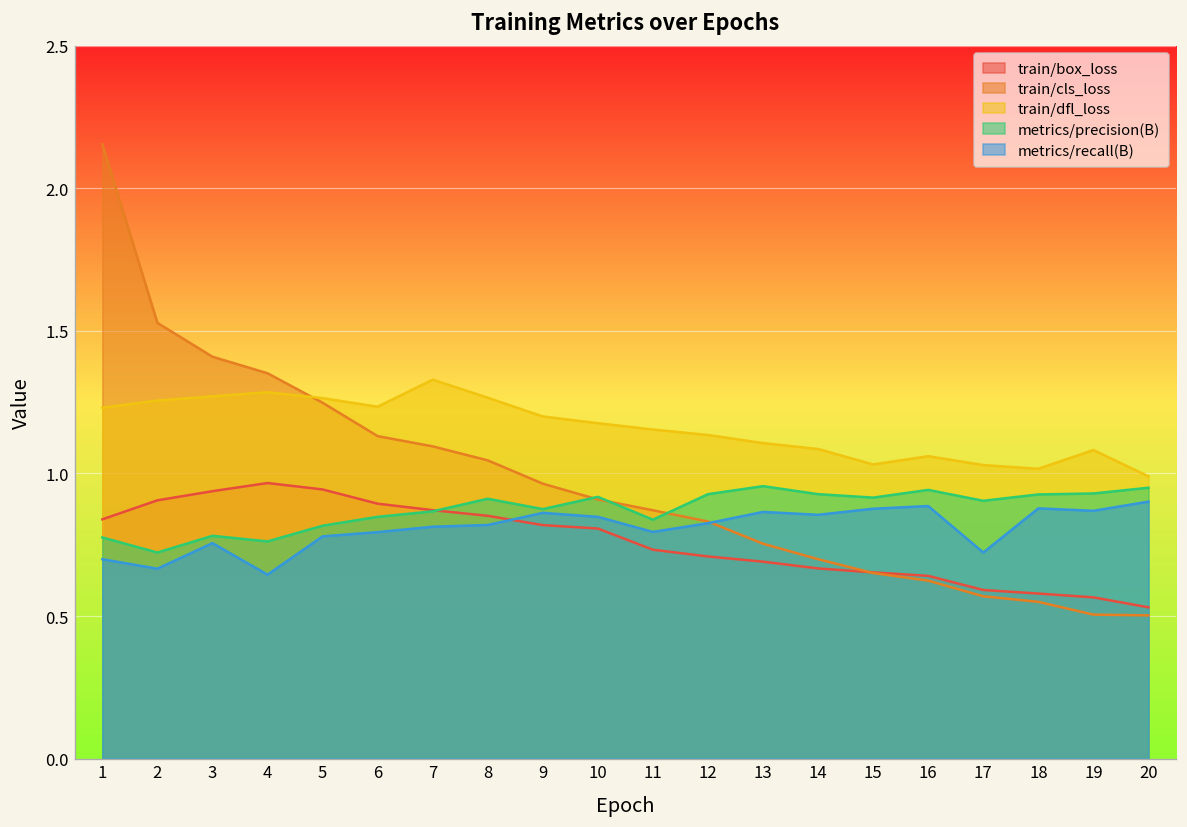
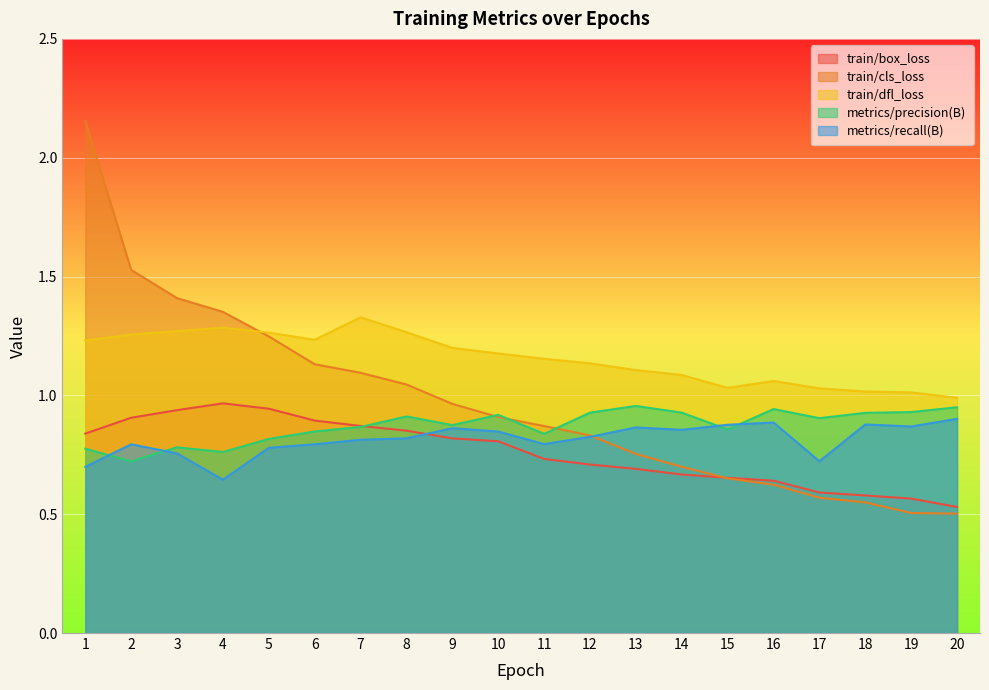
  {
    "train/dfl_loss": {
      "1": 1.23,
      "2": 1.26,
      "3": 1.27,
      "4": 1.28,
      "5": 1.26,
      "6": 1.23,
      "7": 1.33,
      "8": 1.27,
      "9": 1.20,
      "10": 1.18,
      "11": 1.15,
      "12": 1.13,
      "13": 1.11,
      "14": 1.09,
      "15": 1.03,
      "16": 1.06,
      "17": 1.03,
      "18": 1.02,
-     "19": 1.08,
+     "19": 1.01,
      "20": 0.99
    },
    "metrics/precision(B)": {
      "1": 0.78,
      "2": 0.72,
      "3": 0.78,
      "4": 0.76,
      "5": 0.82,
      "6": 0.85,
      "8": 0.91,
      "9": 0.87,
      "11": 0.84,
      "12": 0.93,
      "13": 0.96,
      "14": 0.93,
-     "15": 0.92,
+     "15": 0.86,
      "16": 0.94,
      "17": 0.90,
      "18": 0.93,
      "19": 0.93,
      "20": 0.95
    },
    "metrics/recall(B)": {
      "1": 0.70,
-     "2": 0.67,
+     "2": 0.79,
      "3": 0.76,
      "4": 0.65,
      "5": 0.78,
      "6": 0.79,
      "7": 0.81,
      "8": 0.82,
      "9": 0.86,
      "10": 0.85,
      "11": 0.79,
      "13": 0.87,
      "14": 0.86,
      "15": 0.88,
      "16": 0.89,
      "17": 0.72,
      "18": 0.88,
      "19": 0.87,
      "20": 0.90
    }
  }
